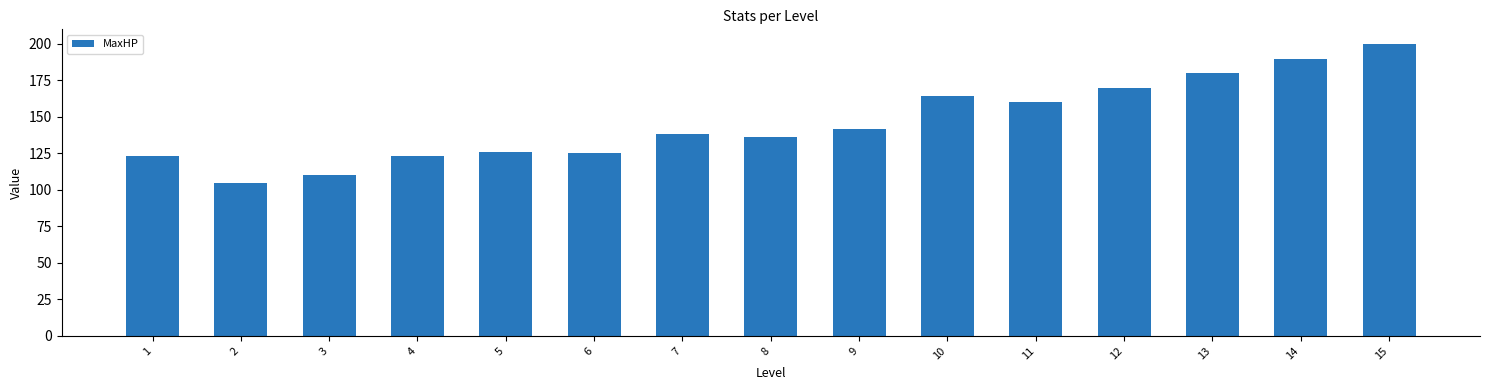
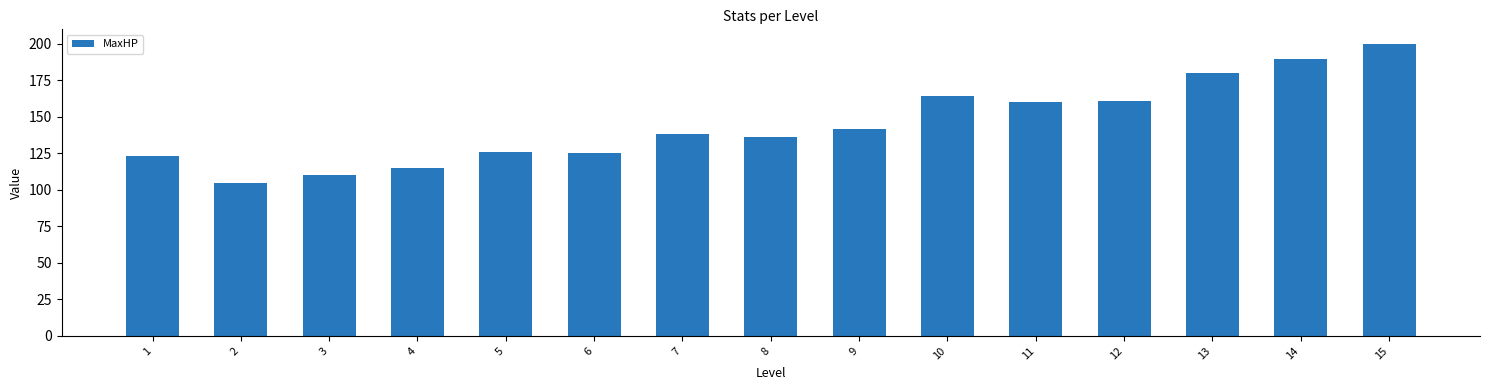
  {
    "1": 123,
    "2": 105,
    "3": 110,
-   "4": 123,
+   "4": 115,
    "5": 126,
    "6": 125,
    "7": 138,
    "8": 136,
    "9": 142,
    "10": 164,
    "11": 160,
-   "12": 170,
+   "12": 161,
    "13": 180,
    "14": 190,
    "15": 200
  }
